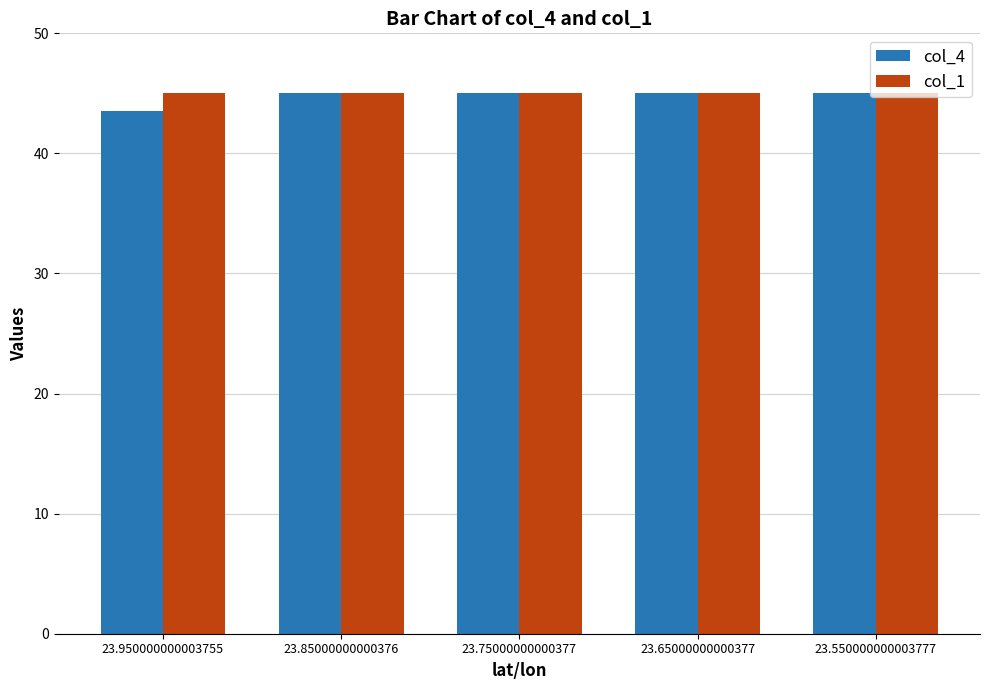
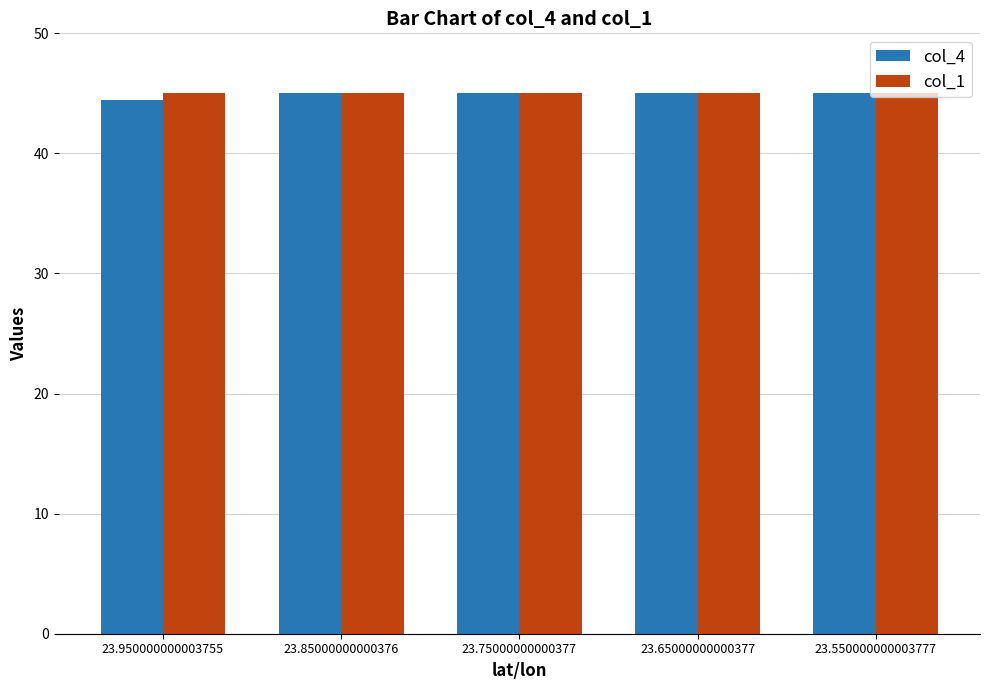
  {
    "col_4": {
-     "23.950000000003755": 43.5,
+     "23.950000000003755": 44.4,
      "23.85000000000376": 45.0,
      "23.75000000000377": 45.0,
      "23.65000000000377": 45.0,
      "23.550000000003777": 45.0
    },
    "col_1": {
      "23.950000000003755": 45.0,
      "23.85000000000376": 45.0,
      "23.75000000000377": 45.0,
      "23.65000000000377": 45.0
    }
  }
